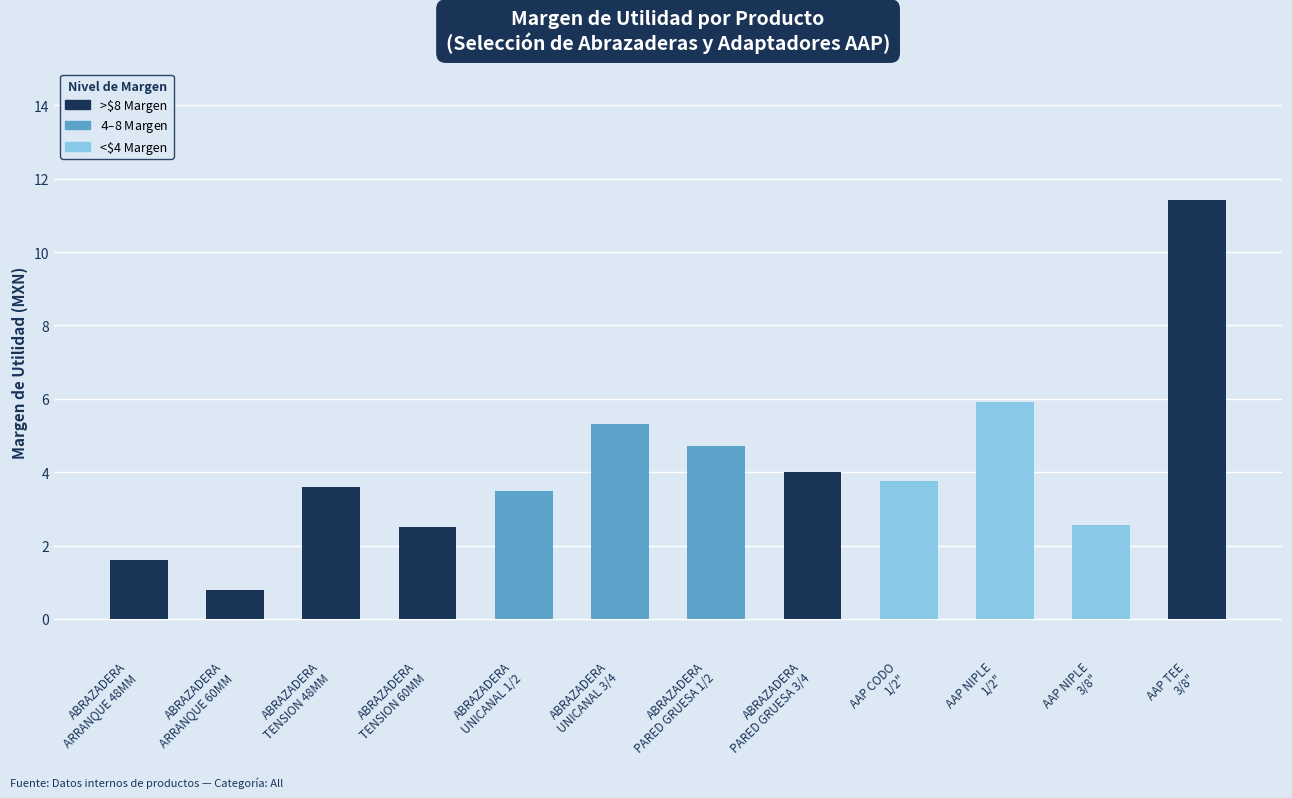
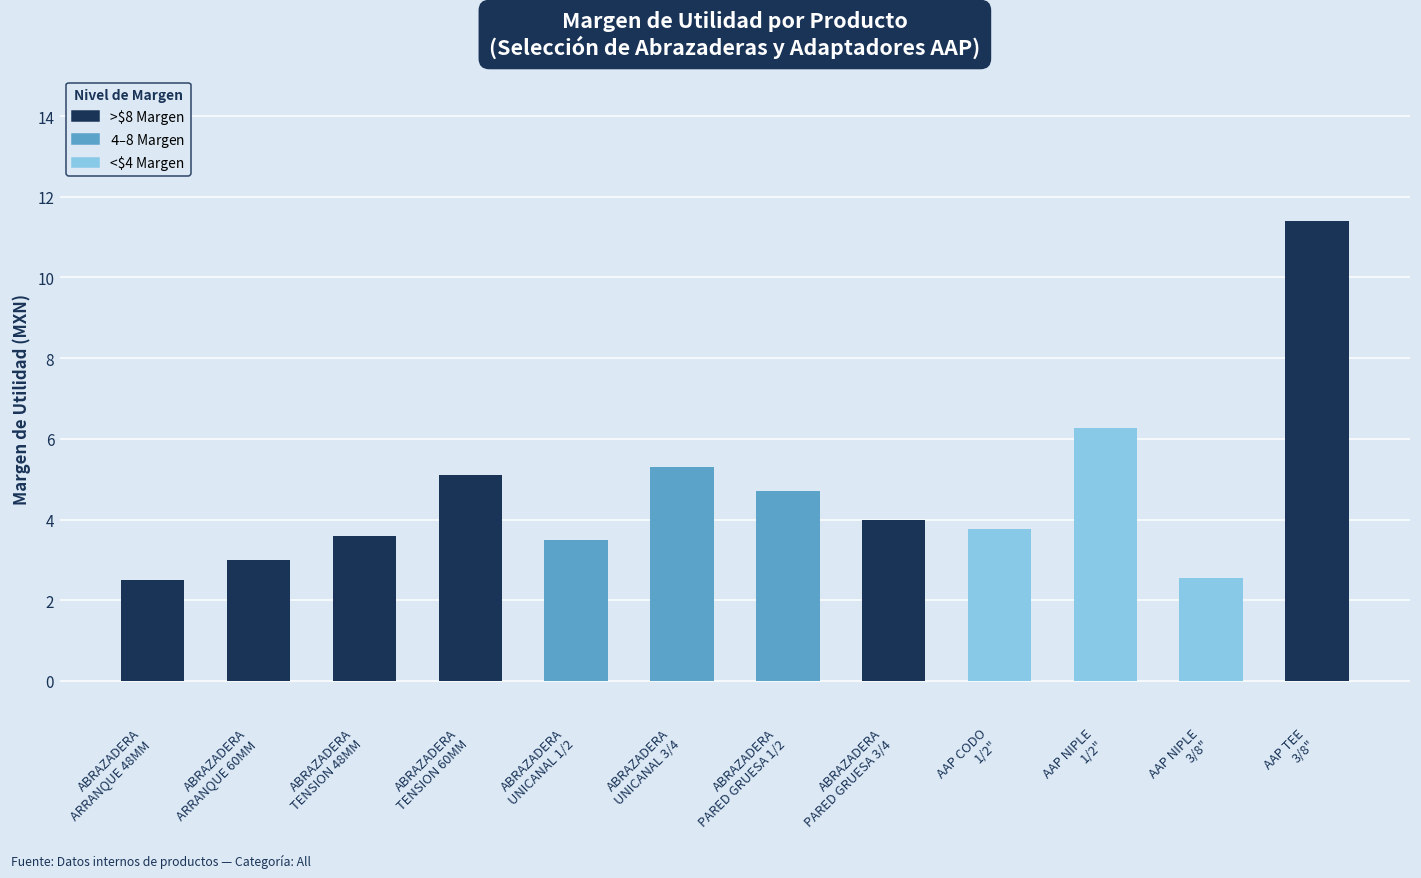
  {
-   "ABRAZADERA ARRANQUE 48MM": 1.6,
-   "ABRAZADERA ARRANQUE 60MM": 0.8,
+   "ABRAZADERA ARRANQUE 48MM": 2.5,
+   "ABRAZADERA ARRANQUE 60MM": 3.0,
    "ABRAZADERA TENSION 48MM": 3.6,
-   "ABRAZADERA TENSION 60MM": 2.5,
+   "ABRAZADERA TENSION 60MM": 5.1,
    "ABRAZADERA UNICANAL 1/2": 3.5,
    "ABRAZADERA UNICANAL 3/4": 5.3,
    "ABRAZADERA PARED GRUESA 1/2": 4.7,
    "ABRAZADERA PARED GRUESA 3/4": 4.0,
    "AAP CODO 1/2\"": 3.8,
-   "AAP NIPLE 1/2\"": 5.9,
+   "AAP NIPLE 1/2\"": 6.3,
    "AAP NIPLE 3/8\"": 2.6,
    "AAP TEE 3/8\"": 11.4
  }
